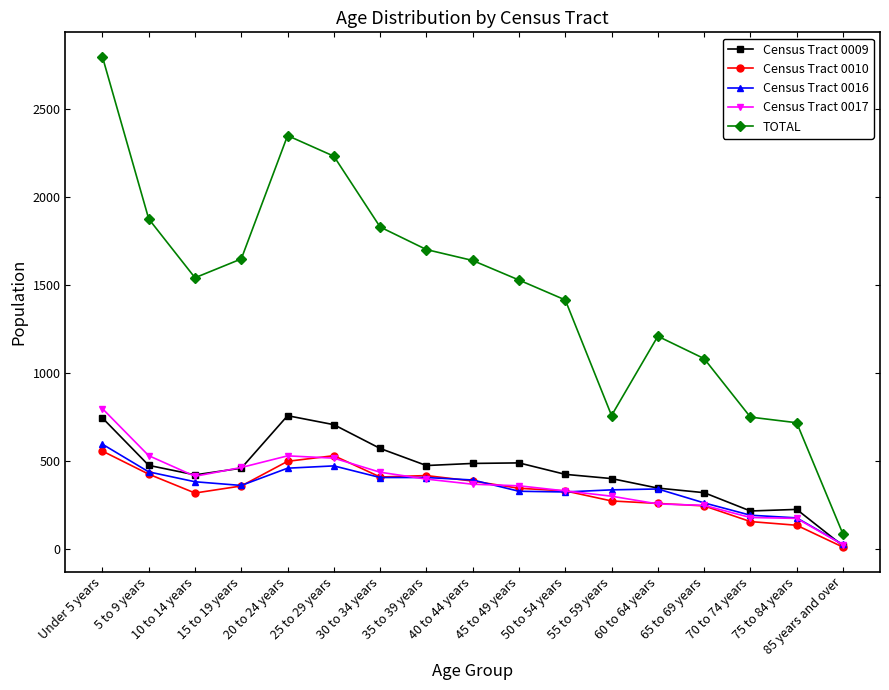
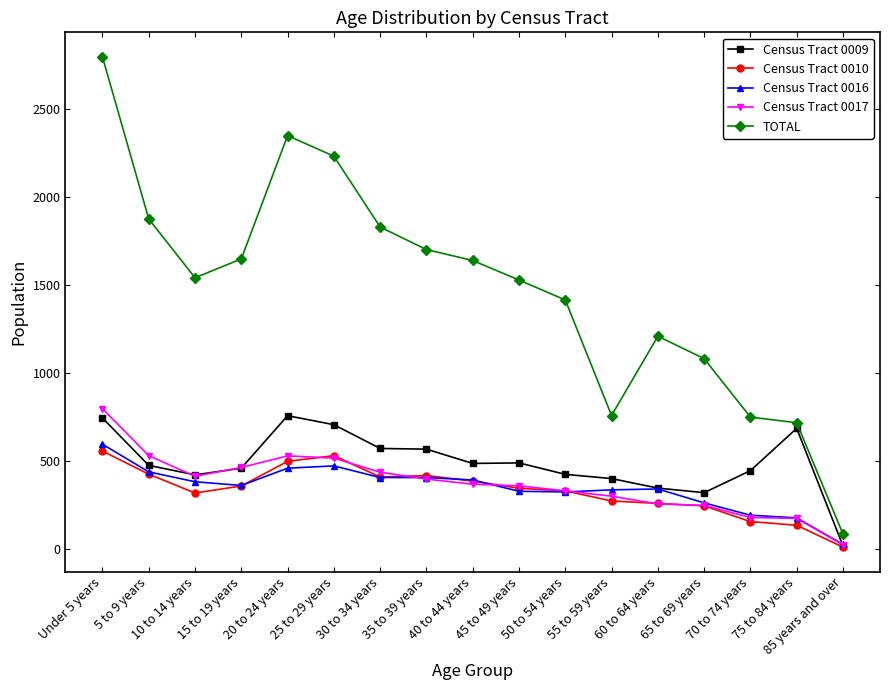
  {
    "Census Tract 0009": {
      "Under 5 years": 750,
      "5 to 9 years": 480,
      "20 to 24 years": 760,
      "25 to 29 years": 710,
      "30 to 34 years": 570,
-     "35 to 39 years": 480,
+     "35 to 39 years": 570,
      "40 to 44 years": 490,
      "45 to 49 years": 490,
      "50 to 54 years": 430,
      "55 to 59 years": 400,
      "65 to 69 years": 320,
-     "70 to 74 years": 220,
-     "75 to 84 years": 230
+     "70 to 74 years": 450,
+     "75 to 84 years": 690
    },
    "Census Tract 0010": {
      "Under 5 years": 560,
      "10 to 14 years": 320,
      "20 to 24 years": 500,
      "55 to 59 years": 280,
      "70 to 74 years": 160,
      "75 to 84 years": 140
    },
    "Census Tract 0016": {
      "Under 5 years": 600,
      "10 to 14 years": 380,
      "20 to 24 years": 460,
      "25 to 29 years": 470,
      "45 to 49 years": 330,
      "55 to 59 years": 340
    },
    "Census Tract 0017": {
      "Under 5 years": 800,
      "5 to 9 years": 530,
      "20 to 24 years": 530,
      "30 to 34 years": 440,
      "40 to 44 years": 370,
      "55 to 59 years": 300
    },
    "TOTAL": {
      "Under 5 years": 2800,
      "5 to 9 years": 1880,
      "10 to 14 years": 1540,
      "15 to 19 years": 1650,
      "20 to 24 years": 2350,
      "25 to 29 years": 2230,
      "30 to 34 years": 1830,
      "35 to 39 years": 1700,
      "40 to 44 years": 1640,
      "45 to 49 years": 1530,
      "50 to 54 years": 1420,
      "55 to 59 years": 760,
      "60 to 64 years": 1210,
      "65 to 69 years": 1080,
      "70 to 74 years": 750,
      "75 to 84 years": 720,
      "85 years and over": 90
    }
  }
